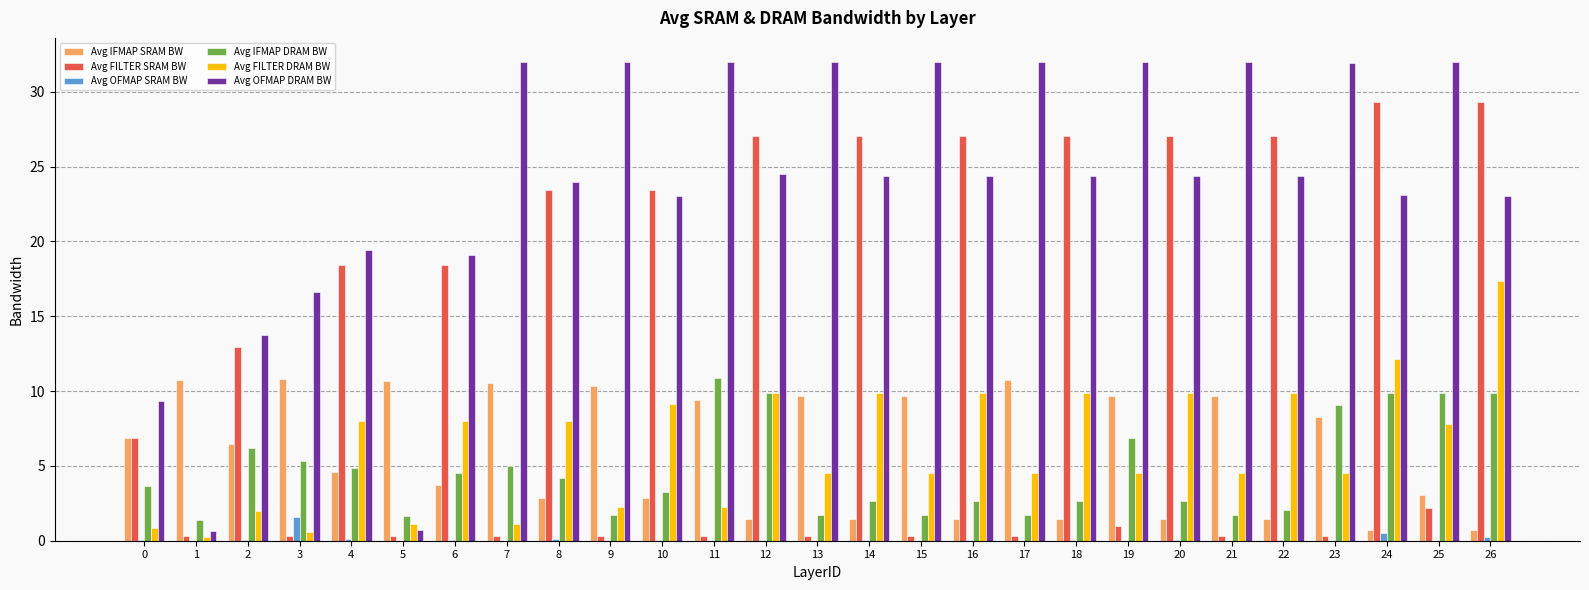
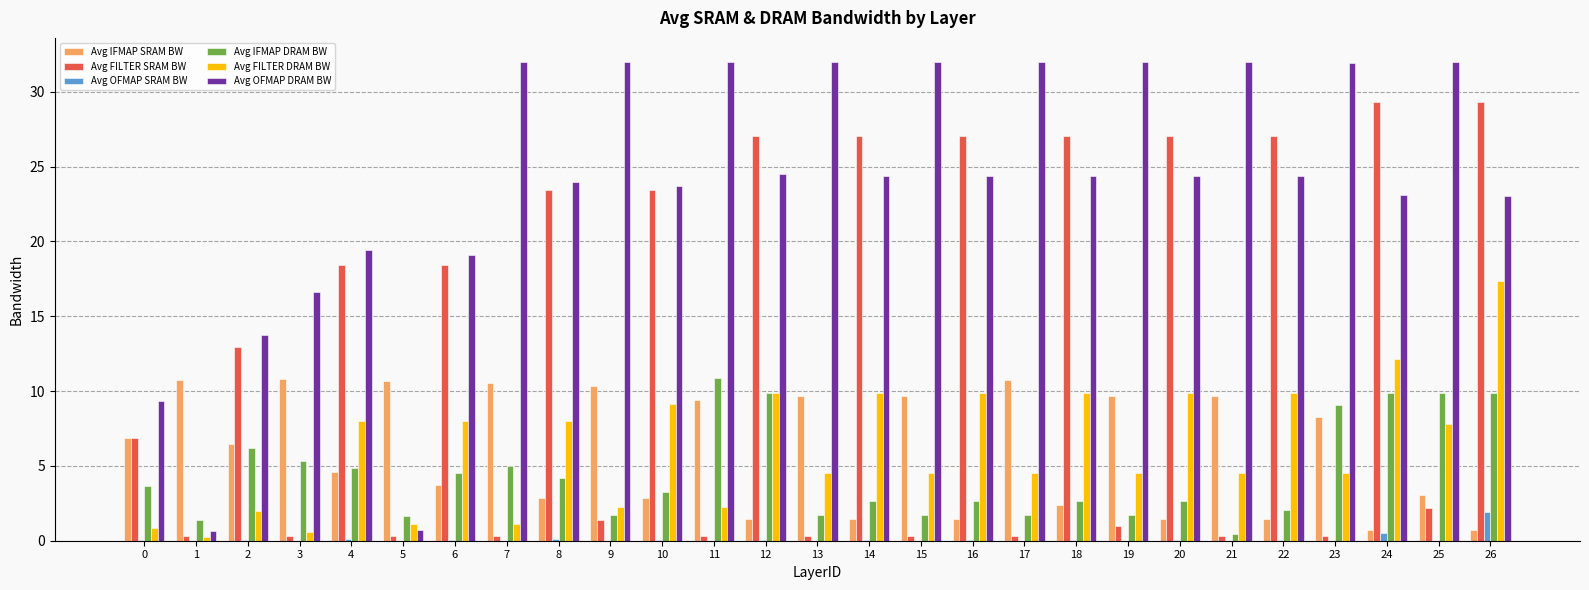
  {
    "Avg IFMAP SRAM BW": {
      "0": 6.9,
      "1": 10.8,
      "2": 6.5,
      "3": 10.8,
      "4": 4.6,
      "5": 10.7,
      "6": 3.7,
      "7": 10.6,
      "8": 2.9,
      "9": 10.4,
      "10": 2.9,
      "11": 9.4,
      "12": 1.5,
      "13": 9.7,
      "14": 1.5,
      "15": 9.7,
      "16": 1.5,
      "17": 10.7,
-     "18": 1.5,
+     "18": 2.4,
      "19": 9.7,
      "20": 1.5,
      "21": 9.7,
      "22": 1.5,
      "23": 8.3,
      "24": 0.7,
      "25": 3.0,
      "26": 0.7
    },
    "Avg FILTER SRAM BW": {
      "0": 6.9,
      "1": 0.3,
      "2": 13.0,
      "3": 0.3,
      "4": 18.5,
      "5": 0.3,
      "6": 18.5,
      "7": 0.3,
      "8": 23.4,
-     "9": 0.3,
+     "9": 1.4,
      "10": 23.4,
      "11": 0.3,
      "12": 27.0,
      "13": 0.3,
      "14": 27.0,
      "15": 0.3,
      "16": 27.0,
      "17": 0.3,
      "18": 27.0,
      "19": 1.0,
      "20": 27.0,
      "21": 0.3,
      "22": 27.0,
      "23": 0.3,
      "24": 29.3,
      "25": 2.2,
      "26": 29.3
    },
    "Avg OFMAP SRAM BW": {
-     "3": 1.6,
+     "3": 0.0,
      "24": 0.5,
-     "26": 0.2
+     "26": 1.9
    },
    "Avg IFMAP DRAM BW": {
      "0": 3.7,
      "1": 1.4,
      "2": 6.2,
      "3": 5.3,
      "4": 4.9,
      "5": 1.6,
      "6": 4.5,
      "7": 5.0,
      "8": 4.2,
      "9": 1.7,
      "10": 3.2,
      "11": 10.9,
      "12": 9.9,
      "13": 1.7,
      "14": 2.7,
      "15": 1.7,
      "16": 2.7,
      "17": 1.7,
      "18": 2.7,
-     "19": 6.9,
+     "19": 1.7,
      "20": 2.7,
-     "21": 1.7,
+     "21": 0.5,
      "22": 2.0,
      "23": 9.1,
      "24": 9.9,
      "25": 9.9,
      "26": 9.9
    },
    "Avg FILTER DRAM BW": {
      "0": 0.8,
      "1": 0.3,
      "2": 2.0,
      "3": 0.6,
      "4": 8.0,
      "5": 1.1,
      "6": 8.0,
      "7": 1.1,
      "8": 8.0,
      "9": 2.3,
      "10": 9.1,
      "11": 2.3,
      "12": 9.8,
      "13": 4.5,
      "14": 9.8,
      "15": 4.5,
      "16": 9.8,
      "17": 4.5,
      "18": 9.8,
      "19": 4.5,
      "20": 9.8,
      "21": 4.5,
      "22": 9.8,
      "23": 4.5,
      "24": 12.2,
      "25": 7.8,
      "26": 17.3
    },
    "Avg OFMAP DRAM BW": {
      "0": 9.3,
      "1": 0.7,
      "2": 13.7,
      "3": 16.6,
      "4": 19.4,
      "5": 0.7,
      "6": 19.1,
      "7": 32.0,
      "8": 23.9,
      "9": 32.0,
-     "10": 23.0,
+     "10": 23.7,
      "11": 32.0,
      "12": 24.5,
      "13": 32.0,
      "14": 24.4,
      "15": 32.0,
      "16": 24.4,
      "17": 32.0,
      "18": 24.4,
      "19": 32.0,
      "20": 24.4,
      "21": 32.0,
      "22": 24.4,
      "23": 31.9,
      "24": 23.1,
      "25": 32.0,
      "26": 23.0
    }
  }
